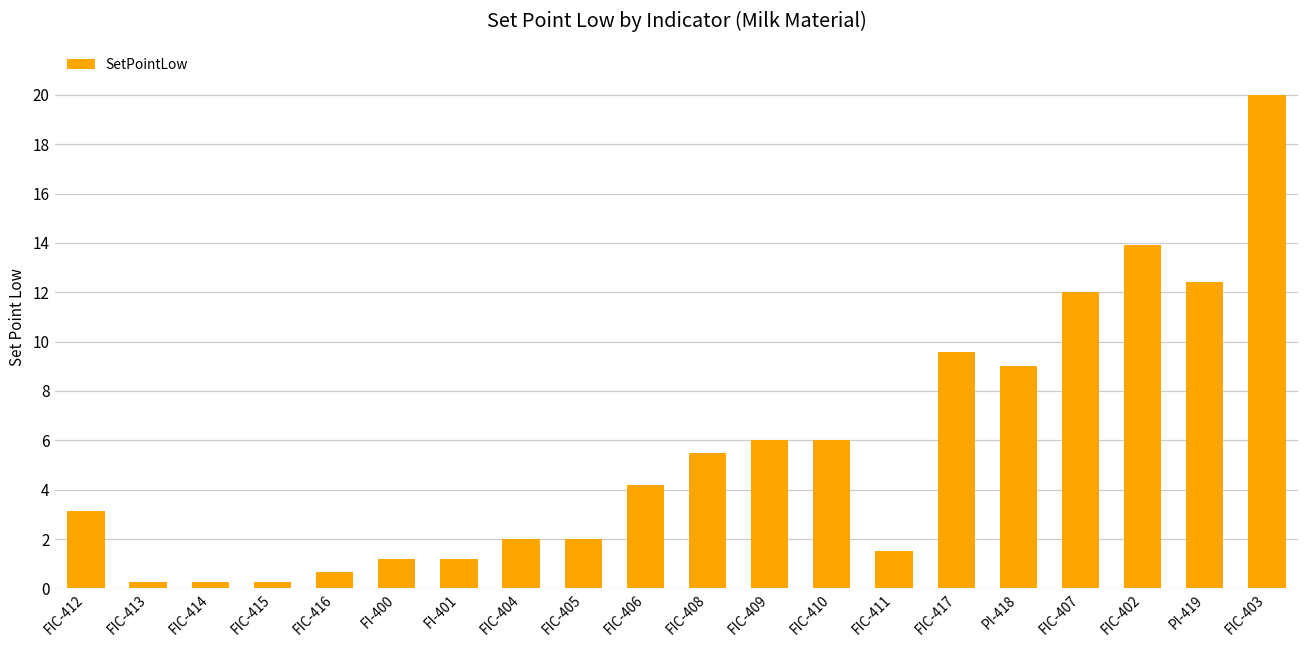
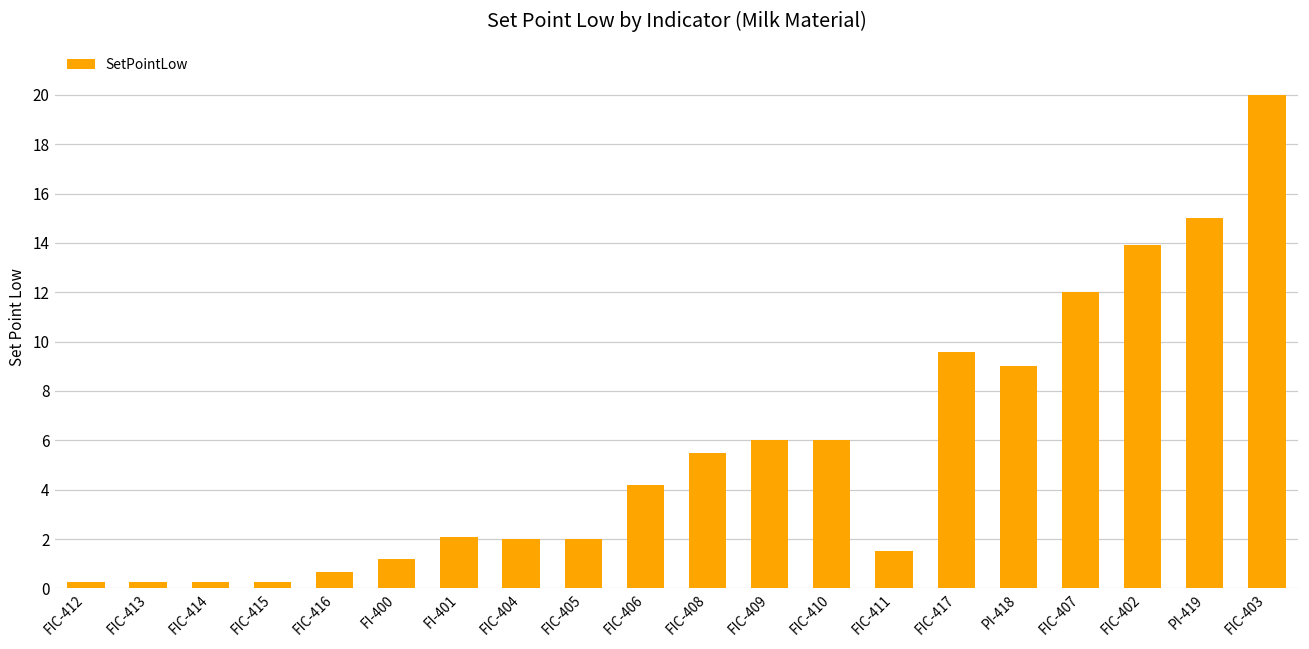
  {
-   "FIC-412": 3.2,
+   "FIC-412": 0.3,
    "FIC-413": 0.3,
    "FIC-414": 0.3,
    "FIC-415": 0.3,
    "FIC-416": 0.7,
    "FI-400": 1.2,
-   "FI-401": 1.2,
+   "FI-401": 2.1,
    "FIC-404": 2.0,
    "FIC-405": 2.0,
    "FIC-406": 4.2,
    "FIC-408": 5.5,
    "FIC-409": 6.0,
    "FIC-410": 6.0,
    "FIC-411": 1.5,
    "FIC-417": 9.6,
    "PI-418": 9.0,
    "FIC-407": 12.0,
    "FIC-402": 13.9,
-   "PI-419": 12.4,
+   "PI-419": 15.0,
    "FIC-403": 20.0
  }
